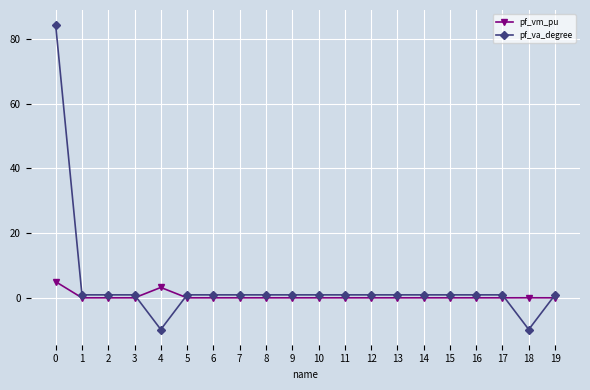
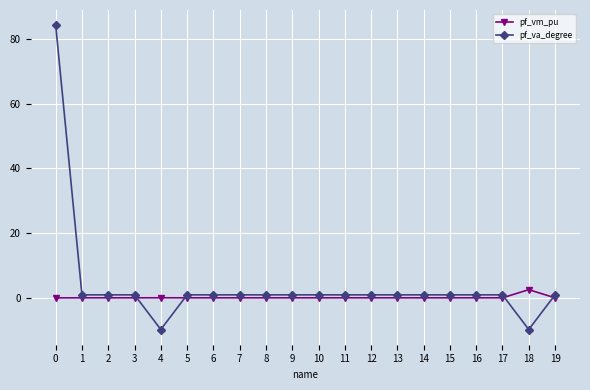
  {
    "pf_vm_pu": {
-     "0": 5,
+     "0": 0,
      "1": 0,
      "2": 0,
      "3": 0,
-     "4": 3,
+     "4": 0,
      "5": 0,
      "6": 0,
      "7": 0,
      "8": 0,
      "9": 0,
      "10": 0,
      "11": 0,
      "12": 0,
      "13": 0,
      "14": 0,
      "15": 0,
      "16": 0,
      "17": 0,
-     "18": 0,
+     "18": 3,
      "19": 0
    },
    "pf_va_degree": {
      "0": 84,
      "1": 1,
      "2": 1,
      "3": 1,
      "4": -10,
      "5": 1,
      "6": 1,
      "7": 1,
      "8": 1,
      "9": 1,
      "10": 1,
      "11": 1,
      "12": 1,
      "13": 1,
      "14": 1,
      "15": 1,
      "16": 1,
      "17": 1,
      "18": -10,
      "19": 1
    }
  }
